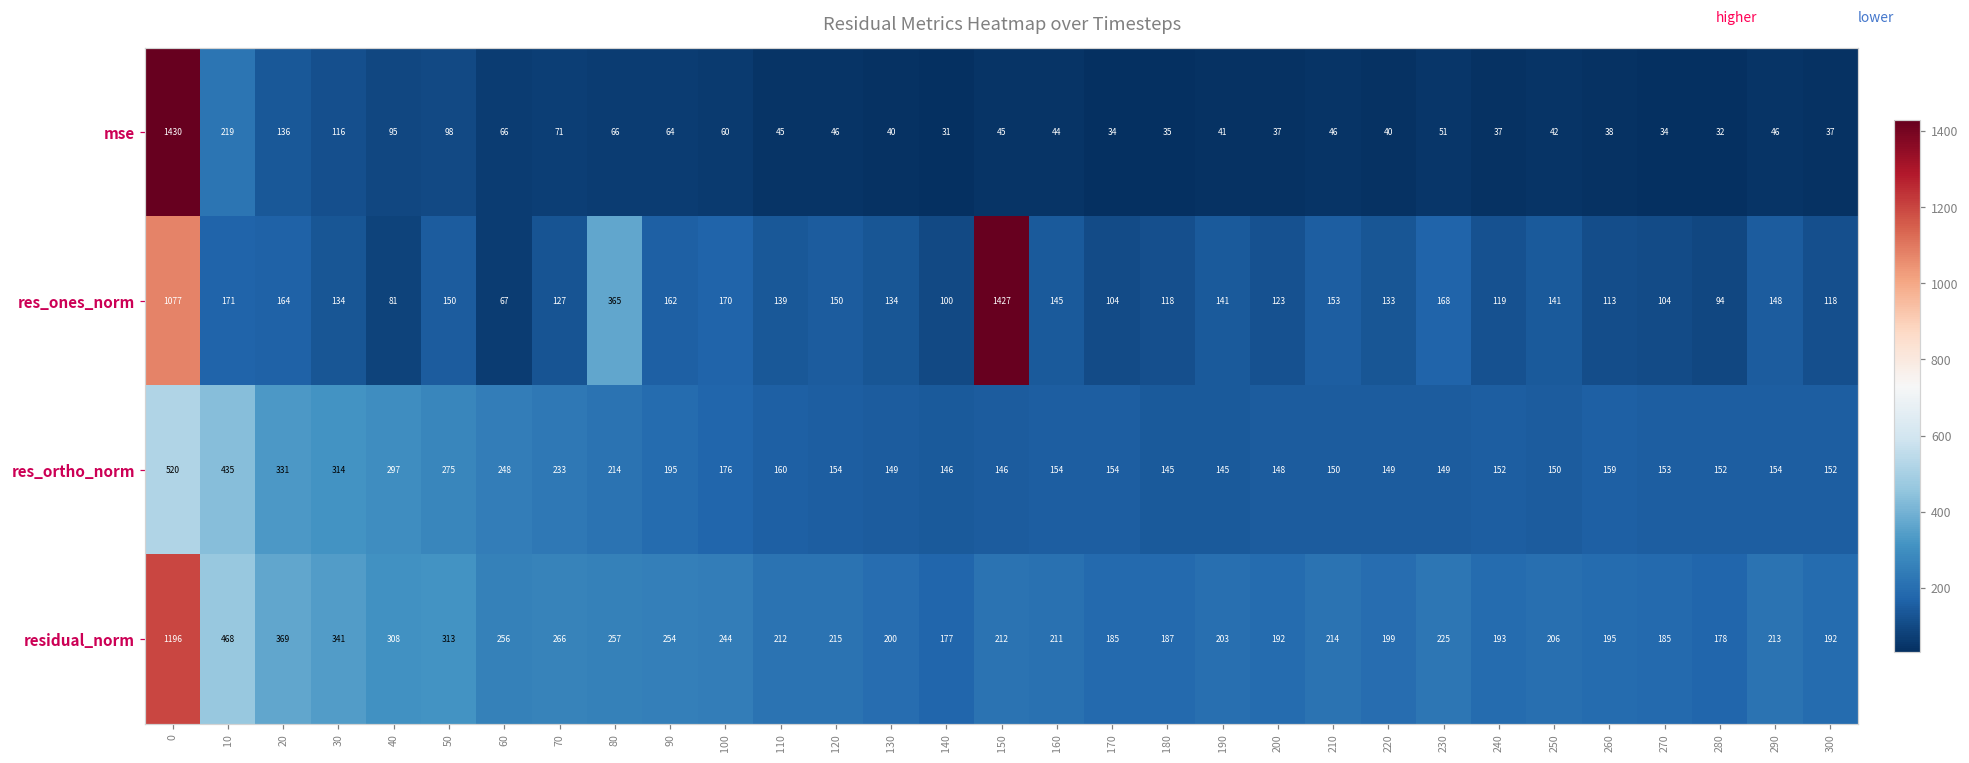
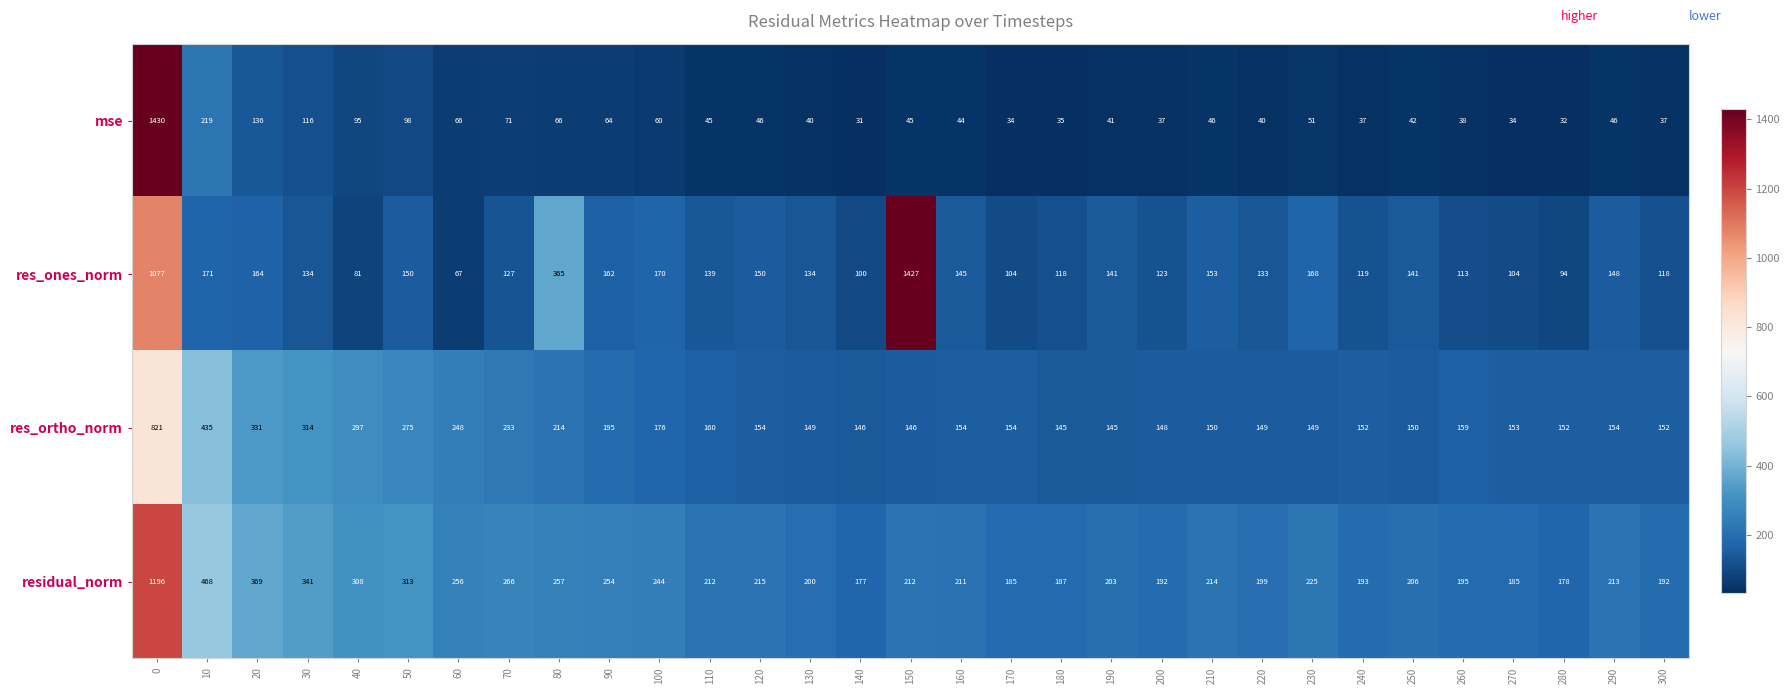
  {
    "mse": {
      "0": 1430,
      "10": 219,
      "20": 136,
      "30": 116,
      "40": 95,
      "50": 98,
      "60": 66,
      "70": 71,
      "80": 66,
      "90": 64,
      "100": 60,
      "110": 45,
      "120": 46,
      "130": 40,
      "140": 31,
      "150": 45,
      "160": 44,
      "170": 34,
      "180": 35,
      "190": 41,
      "200": 37,
      "210": 46,
      "220": 40,
      "230": 51,
      "240": 37,
      "250": 42,
      "260": 38,
      "270": 34,
      "280": 32,
      "290": 46,
      "300": 37
    },
    "res_ones_norm": {
      "0": 1077,
      "10": 171,
      "20": 164,
      "30": 134,
      "40": 81,
      "50": 150,
      "60": 67,
      "70": 127,
      "80": 365,
      "90": 162,
      "100": 170,
      "110": 139,
      "120": 150,
      "130": 134,
      "140": 100,
      "150": 1427,
      "160": 145,
      "170": 104,
      "180": 118,
      "190": 141,
      "200": 123,
      "210": 153,
      "220": 133,
      "230": 168,
      "240": 119,
      "250": 141,
      "260": 113,
      "270": 104,
      "280": 94,
      "290": 148,
      "300": 118
    },
    "res_ortho_norm": {
-     "0": 520,
+     "0": 821,
      "10": 435,
      "20": 331,
      "30": 314,
      "40": 297,
      "50": 275,
      "60": 248,
      "70": 233,
      "80": 214,
      "90": 195,
      "100": 176,
      "110": 160,
      "120": 154,
      "130": 149,
      "140": 146,
      "150": 146,
      "160": 154,
      "170": 154,
      "180": 145,
      "190": 145,
      "200": 148,
      "210": 150,
      "220": 149,
      "230": 149,
      "240": 152,
      "250": 150,
      "260": 159,
      "270": 153,
      "280": 152,
      "290": 154,
      "300": 152
    },
    "residual_norm": {
      "0": 1196,
      "10": 468,
      "20": 369,
      "30": 341,
      "40": 308,
      "50": 313,
      "60": 256,
      "70": 266,
      "80": 257,
      "90": 254,
      "100": 244,
      "110": 212,
      "120": 215,
      "130": 200,
      "140": 177,
      "150": 212,
      "160": 211,
      "170": 185,
      "180": 187,
      "190": 203,
      "200": 192,
      "210": 214,
      "220": 199,
      "230": 225,
      "240": 193,
      "250": 206,
      "260": 195,
      "270": 185,
      "280": 178,
      "290": 213,
      "300": 192
    }
  }
